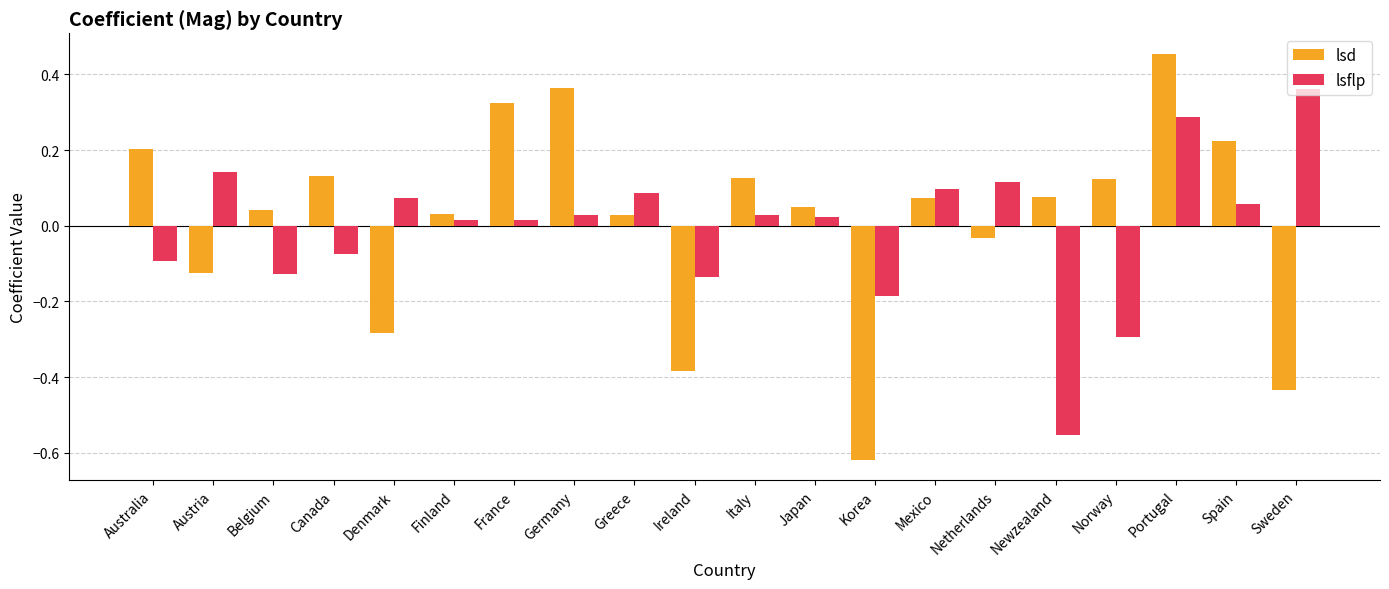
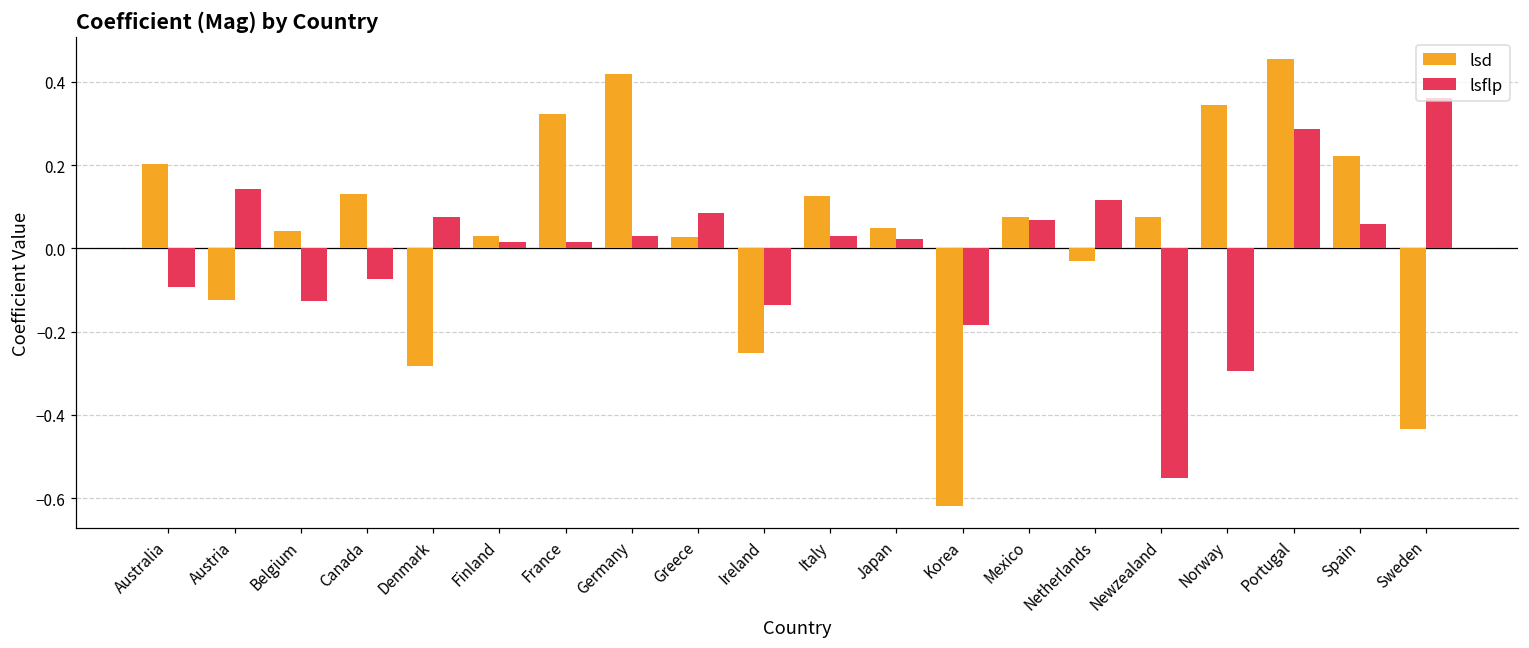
  {
    "lsd": {
      "Australia": 0.20,
      "Austria": -0.12,
      "Belgium": 0.04,
      "Canada": 0.13,
      "Denmark": -0.28,
      "Finland": 0.03,
      "France": 0.32,
-     "Germany": 0.36,
+     "Germany": 0.42,
      "Greece": 0.03,
-     "Ireland": -0.38,
+     "Ireland": -0.25,
      "Italy": 0.13,
      "Japan": 0.05,
      "Korea": -0.62,
      "Mexico": 0.07,
      "Netherlands": -0.03,
      "Newzealand": 0.08,
-     "Norway": 0.12,
+     "Norway": 0.34,
      "Portugal": 0.45,
      "Spain": 0.22,
      "Sweden": -0.43
    },
    "lsflp": {
      "Australia": -0.09,
      "Austria": 0.14,
      "Belgium": -0.13,
      "Canada": -0.07,
      "Denmark": 0.07,
      "Finland": 0.02,
      "France": 0.01,
      "Germany": 0.03,
      "Greece": 0.09,
      "Ireland": -0.14,
      "Italy": 0.03,
      "Japan": 0.02,
      "Korea": -0.19,
-     "Mexico": 0.10,
+     "Mexico": 0.07,
      "Netherlands": 0.12,
      "Newzealand": -0.55,
      "Norway": -0.30,
      "Portugal": 0.29,
      "Spain": 0.06
    }
  }
